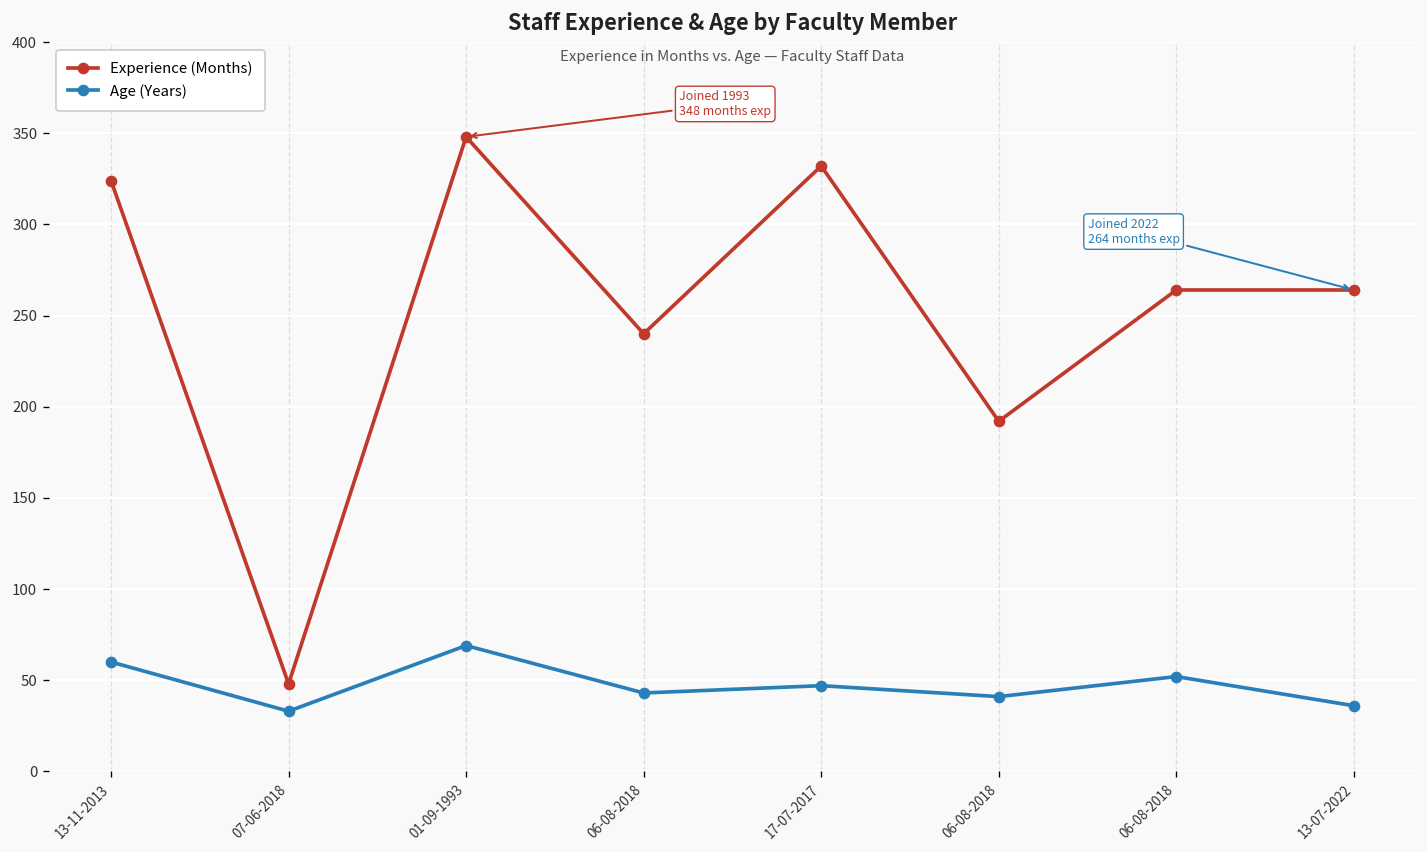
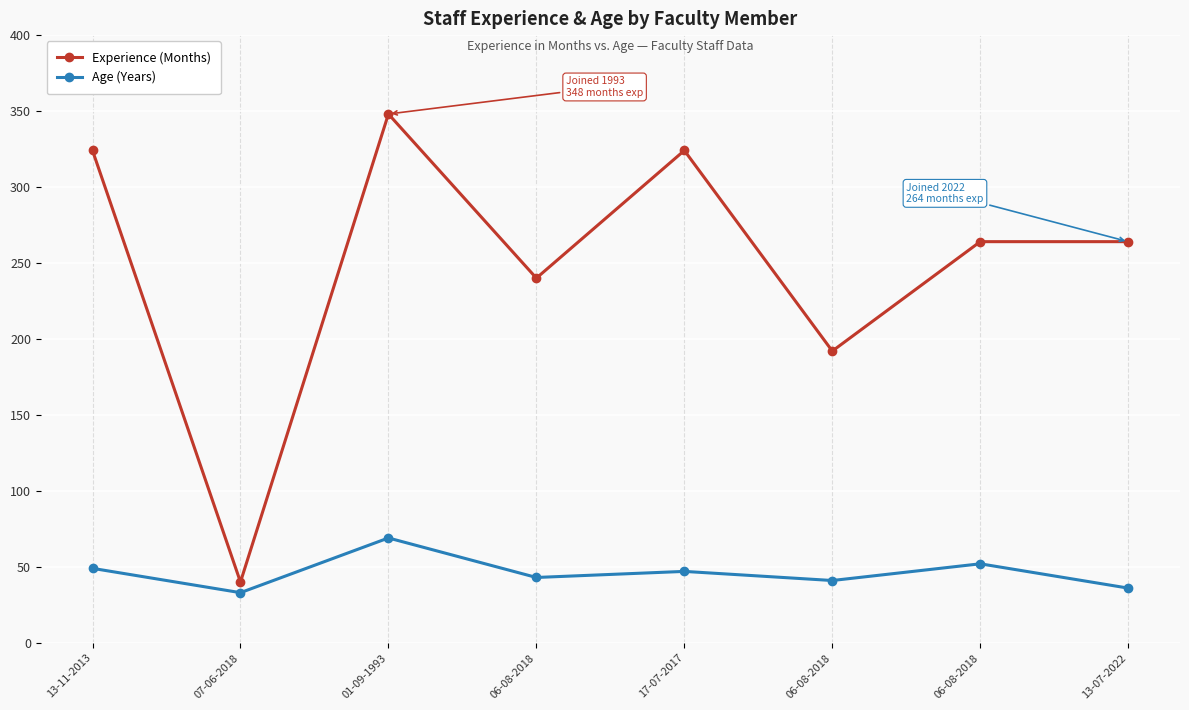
  {
    "Experience (Months)": {
      "13-11-2013": 324,
-     "07-06-2018": 48,
-     "17-07-2017": 332,
+     "07-06-2018": 40,
+     "17-07-2017": 324,
      "13-07-2022": 264
    },
    "Age (Years)": {
-     "13-11-2013": 60,
+     "13-11-2013": 49,
      "07-06-2018": 33,
      "01-09-1993": 69,
      "17-07-2017": 47,
      "13-07-2022": 36
    }
  }
